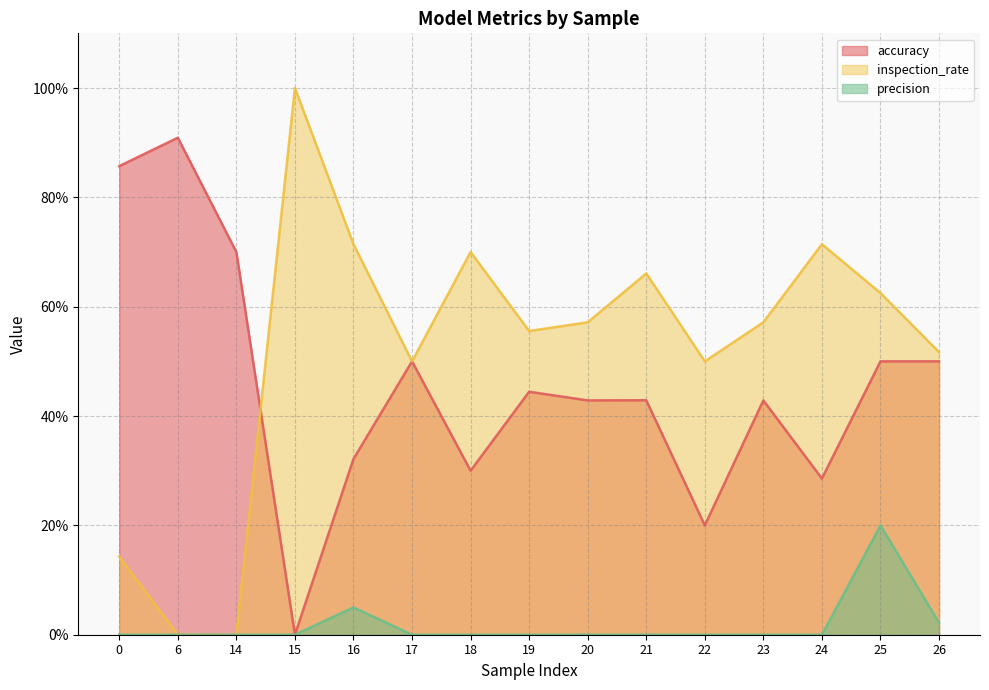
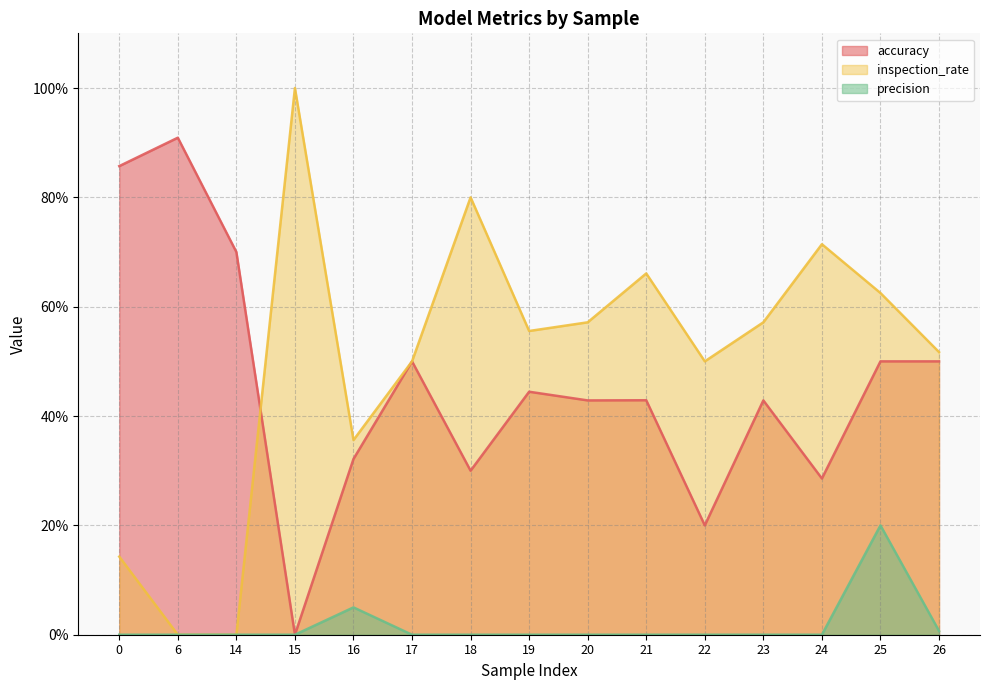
  {
    "accuracy": {
      "0": "86%",
      "6": "91%",
      "14": "70%",
      "16": "32%",
      "18": "30%",
      "19": "44%",
      "20": "43%",
      "21": "43%",
      "22": "20%",
      "23": "43%",
      "24": "29%",
      "25": "50%",
      "26": "50%"
    },
    "inspection_rate": {
      "0": "14%",
      "15": "100%",
-     "16": "71%",
-     "18": "70%",
+     "16": "36%",
+     "18": "80%",
      "19": "56%",
      "20": "57%",
      "21": "66%",
      "22": "50%",
      "23": "57%",
      "24": "71%",
      "25": "63%",
      "26": "52%"
    },
    "precision": {
      "0": "0%",
      "16": "5%",
      "17": "0%",
      "18": "0%",
      "19": "0%",
      "20": "0%",
      "21": "0%",
      "22": "0%",
      "23": "0%",
      "24": "0%",
      "25": "20%",
-     "26": "2%"
+     "26": "1%"
    }
  }
